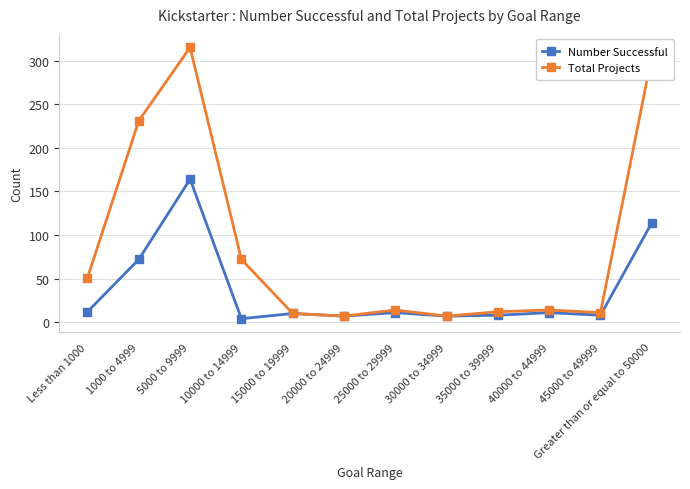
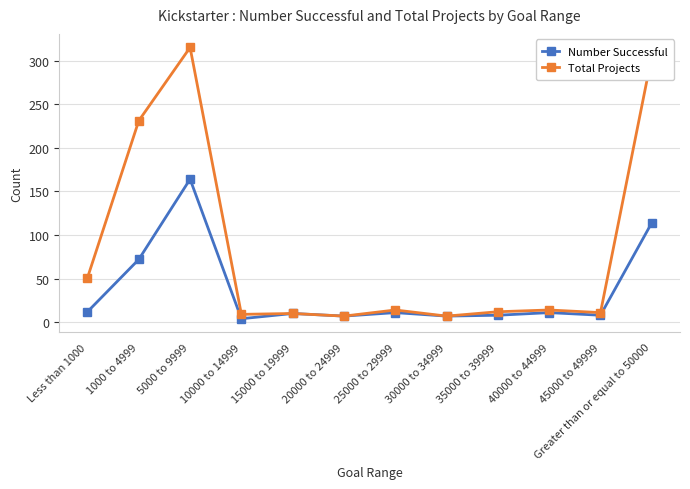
  {
    "Number Successful": {
      "Less than 1000": 10,
      "1000 to 4999": 70,
      "5000 to 9999": 160,
      "10000 to 14999": 0,
      "25000 to 29999": 10,
      "35000 to 39999": 10,
      "40000 to 44999": 10,
      "45000 to 49999": 10,
      "Greater than or equal to 50000": 110
    },
    "Total Projects": {
      "Less than 1000": 50,
      "1000 to 4999": 230,
      "5000 to 9999": 320,
-     "10000 to 14999": 70,
+     "10000 to 14999": 10,
      "25000 to 29999": 10,
      "35000 to 39999": 10,
      "40000 to 44999": 10,
      "45000 to 49999": 10
    }
  }
